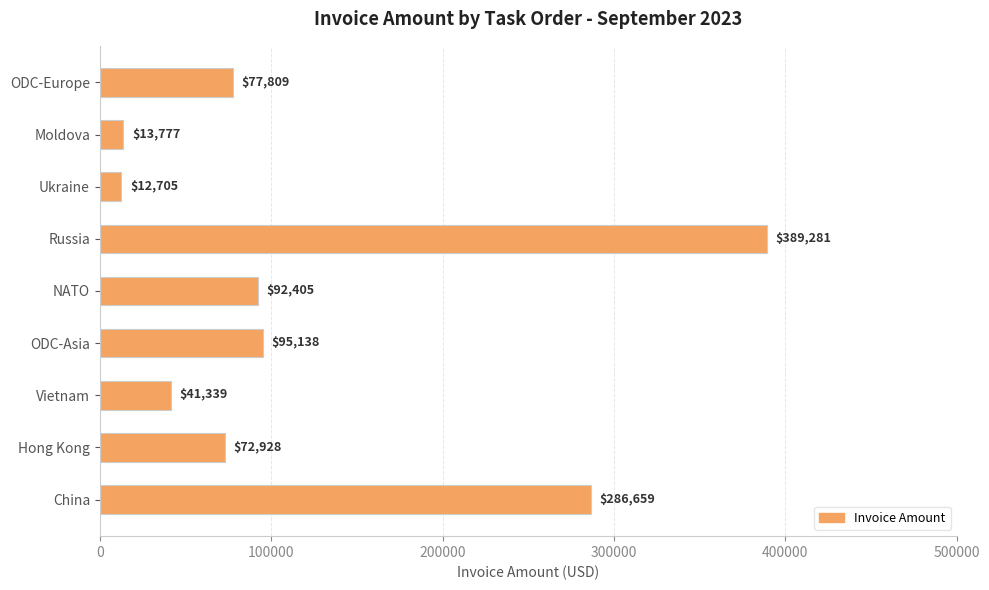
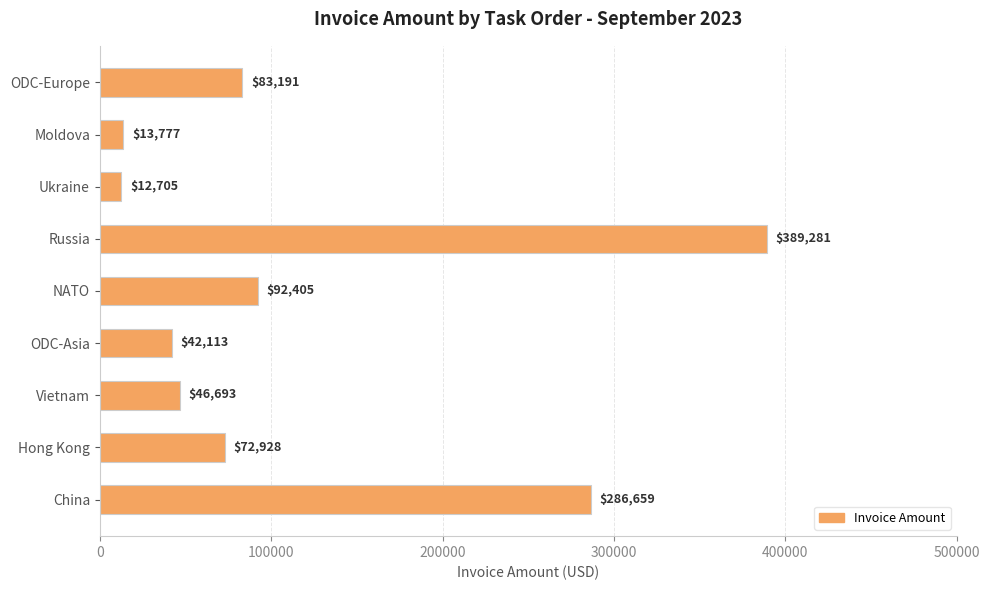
  {
-   "ODC-Europe": "$77,809",
+   "ODC-Europe": "$83,191",
    "Moldova": "$13,777",
    "Ukraine": "$12,705",
    "Russia": "$389,281",
    "NATO": "$92,405",
-   "ODC-Asia": "$95,138",
-   "Vietnam": "$41,339",
+   "ODC-Asia": "$42,113",
+   "Vietnam": "$46,693",
    "Hong Kong": "$72,928",
    "China": "$286,659"
  }
